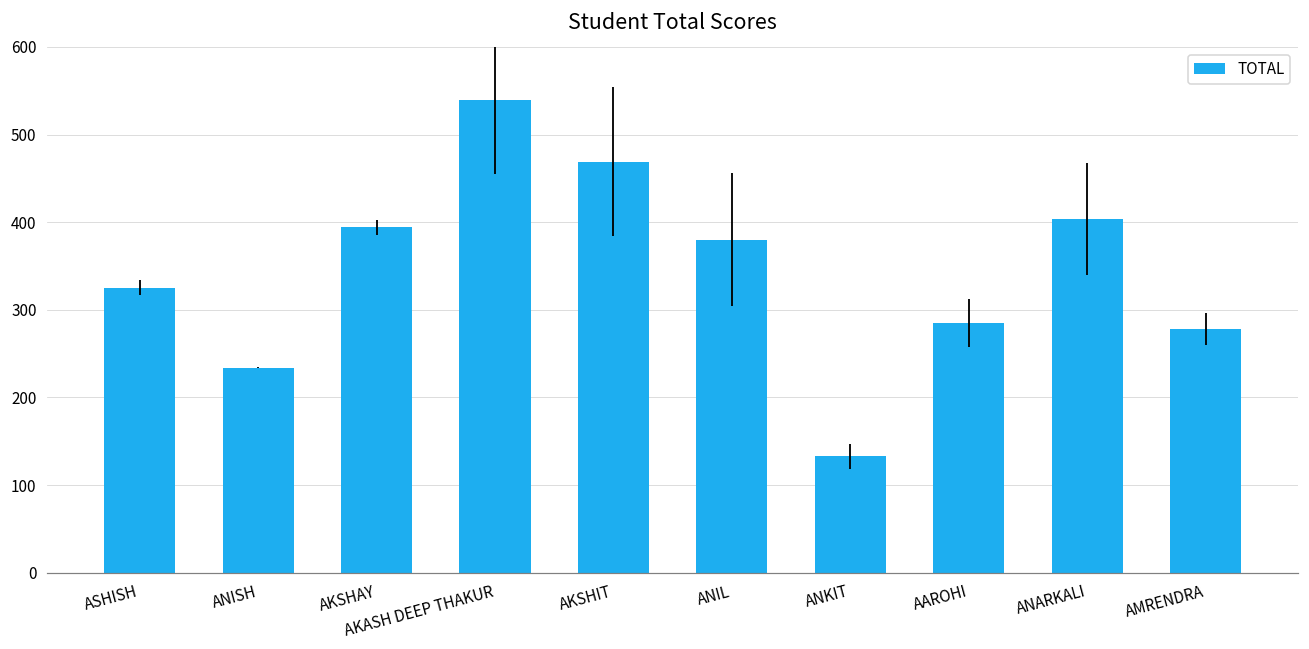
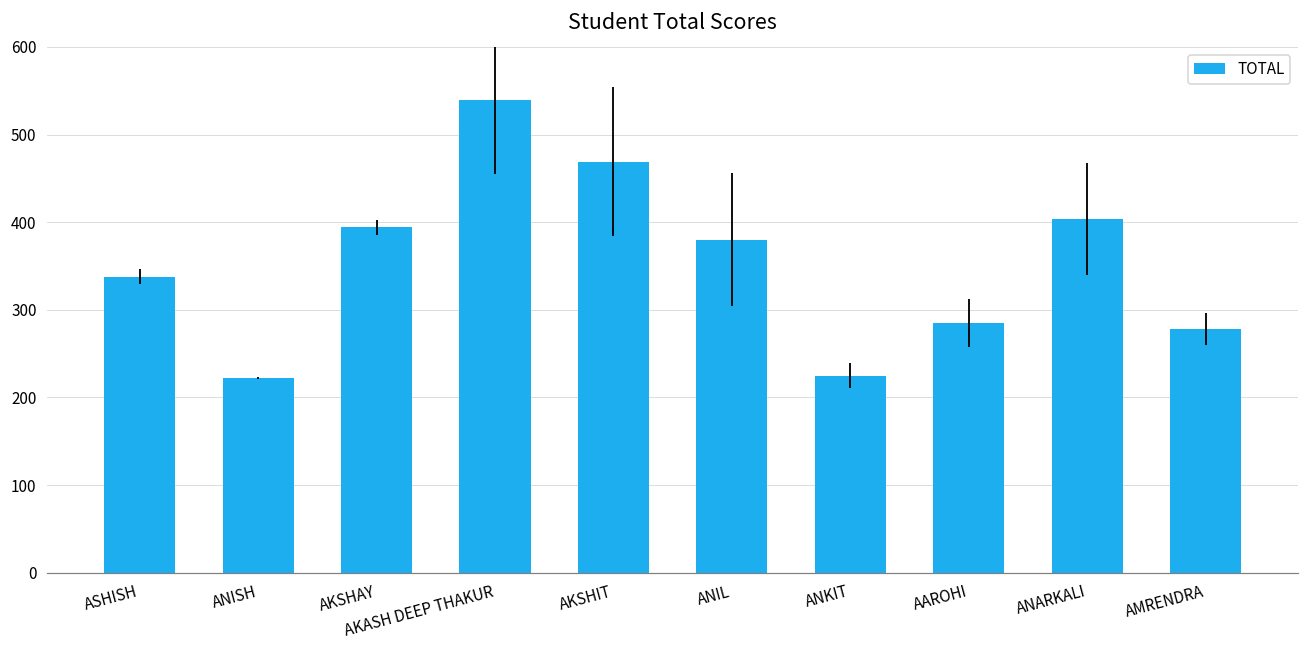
  {
-   "ASHISH": 330,
-   "ANISH": 230,
+   "ASHISH": 340,
+   "ANISH": 220,
    "AKSHAY": 390,
    "AKASH DEEP THAKUR": 540,
    "AKSHIT": 470,
    "ANIL": 380,
-   "ANKIT": 130,
+   "ANKIT": 230,
    "AAROHI": 290,
    "ANARKALI": 400,
    "AMRENDRA": 280
  }
